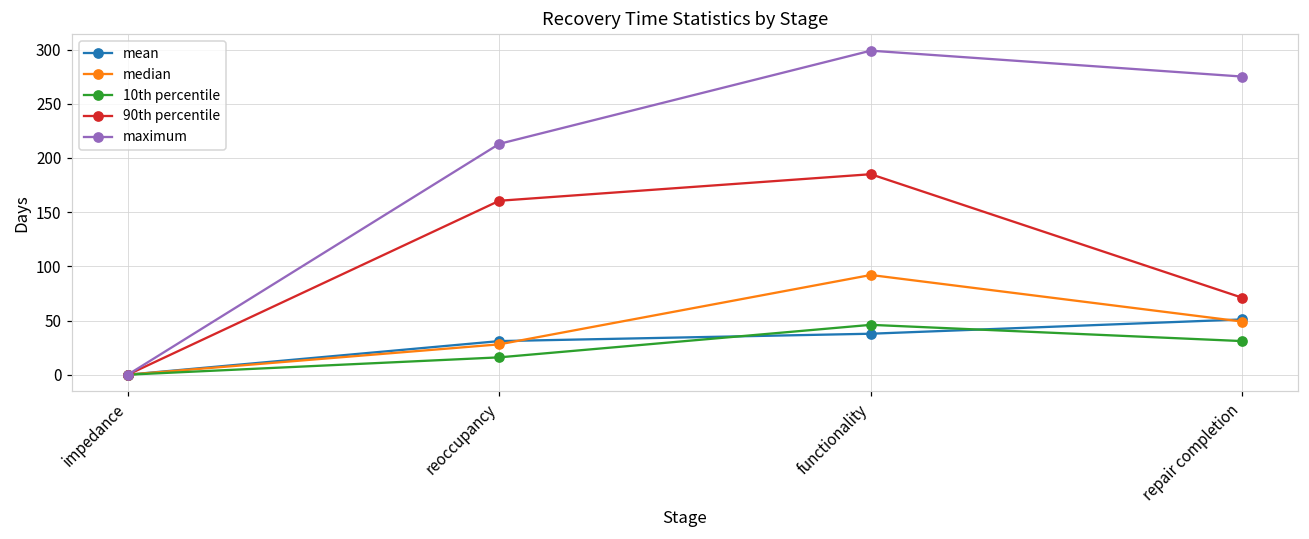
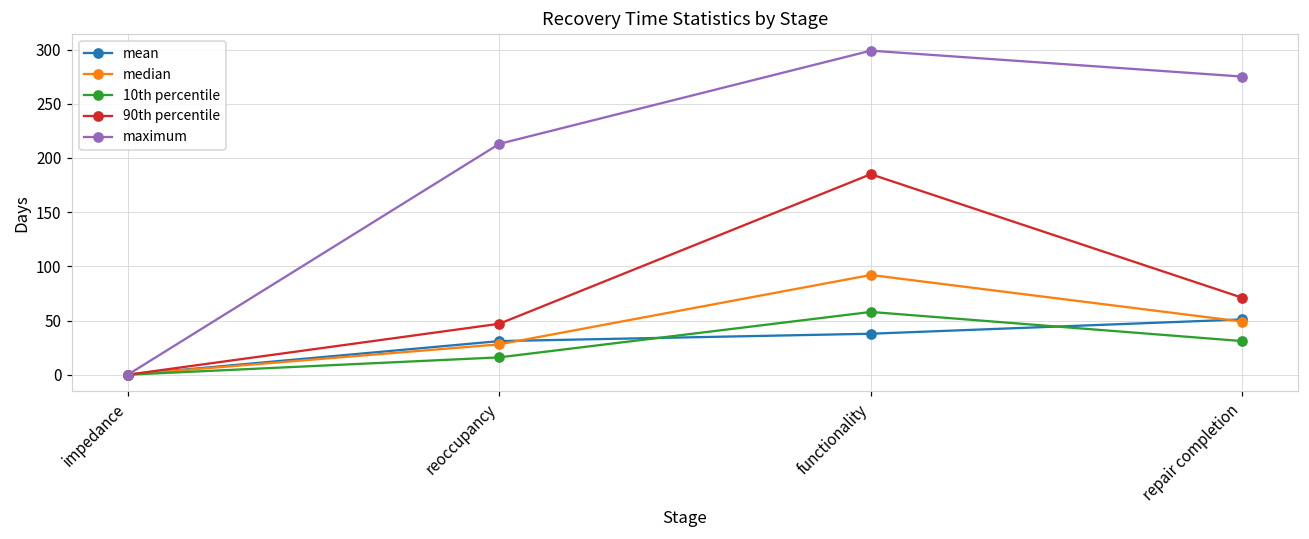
  {
    "mean": {
      "reoccupancy": 30,
      "functionality": 40
    },
    "median": {
      "reoccupancy": 30,
      "functionality": 90
    },
    "10th percentile": {
      "reoccupancy": 20,
-     "functionality": 50,
+     "functionality": 60,
      "repair completion": 30
    },
    "90th percentile": {
-     "reoccupancy": 160,
+     "reoccupancy": 50,
      "functionality": 190,
      "repair completion": 70
    },
    "maximum": {
      "reoccupancy": 210,
      "functionality": 300,
      "repair completion": 280
    }
  }
